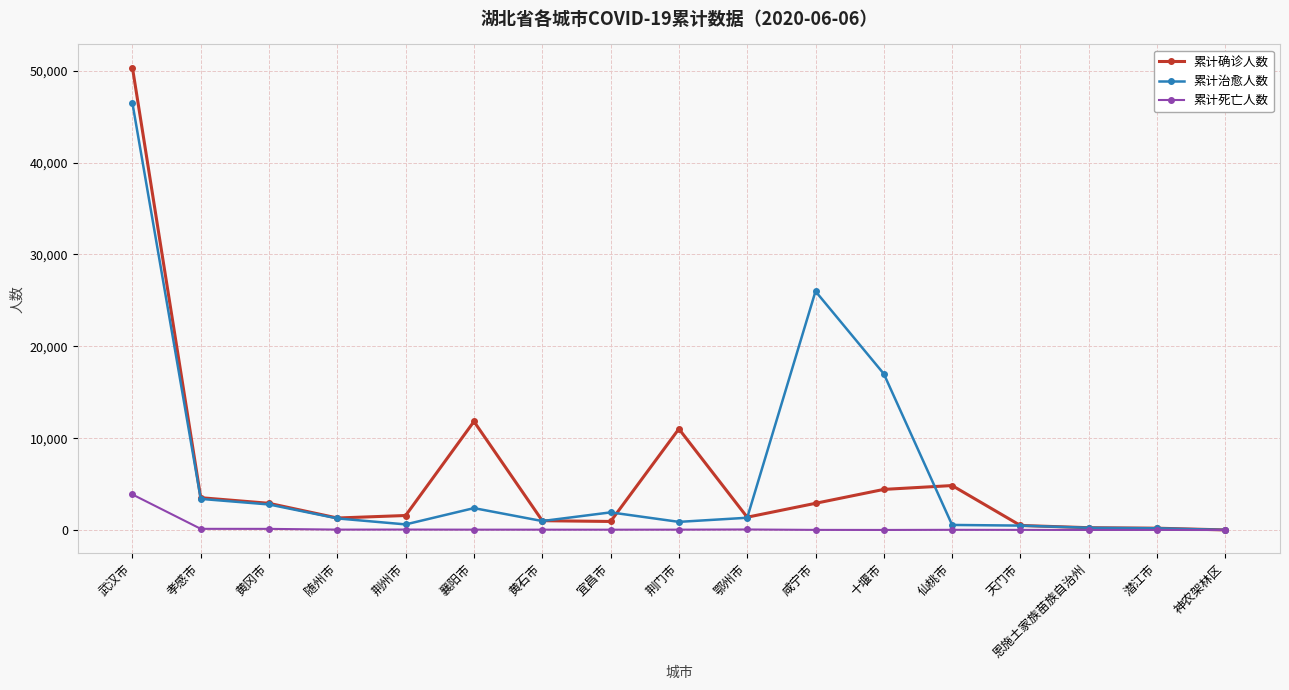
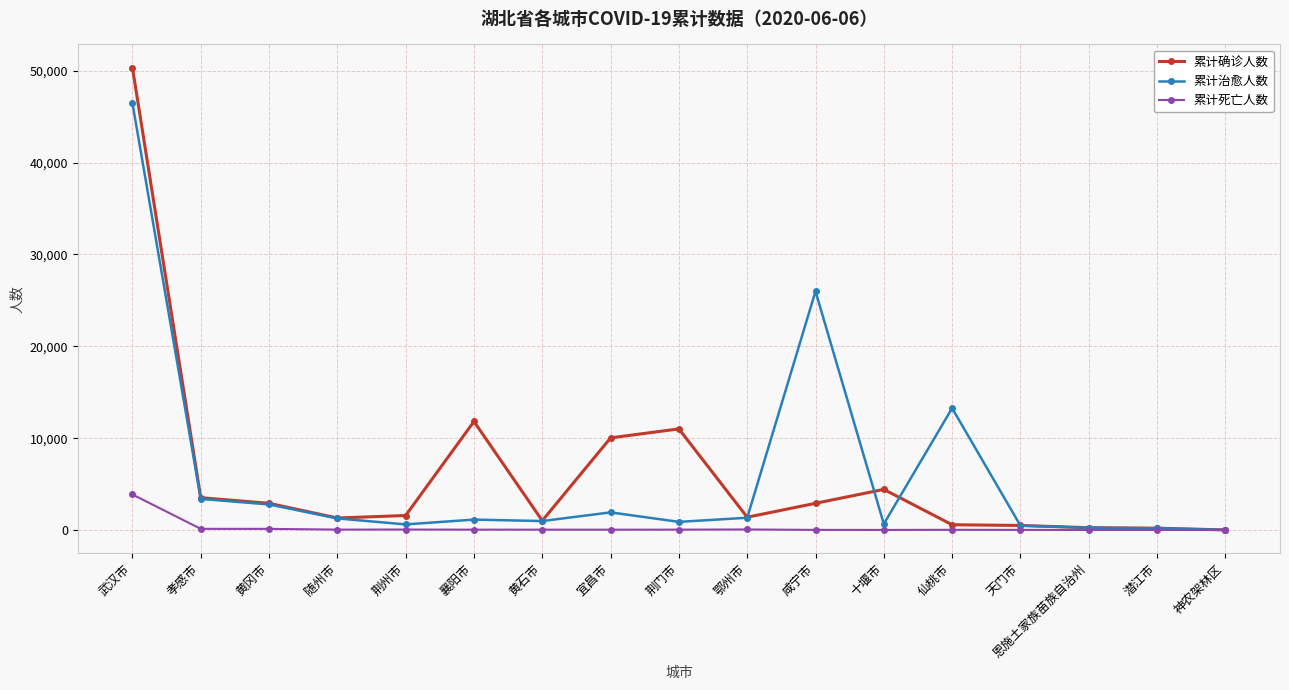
  {
    "累计确诊人数": {
      "武汉市": "50,000",
      "荆州市": "2,000",
      "襄阳市": "12,000",
-     "宜昌市": "1,000",
+     "宜昌市": "10,000",
      "荆门市": "11,000",
      "咸宁市": "3,000",
      "十堰市": "4,000",
-     "仙桃市": "5,000"
+     "仙桃市": "1,000"
    },
    "累计治愈人数": {
      "武汉市": "46,000",
      "荆州市": "1,000",
-     "襄阳市": "2,000",
+     "襄阳市": "1,000",
      "宜昌市": "2,000",
      "荆门市": "1,000",
      "咸宁市": "26,000",
-     "十堰市": "17,000",
-     "仙桃市": "1,000"
+     "十堰市": "1,000",
+     "仙桃市": "13,000"
    },
    "累计死亡人数": {
      "武汉市": "4,000",
      "孝感市": "0",
      "黄冈市": "0",
      "随州市": "0",
      "荆州市": "0",
      "襄阳市": "0",
      "黄石市": "0",
      "宜昌市": "0",
      "荆门市": "0",
      "鄂州市": "0",
      "咸宁市": "0",
      "十堰市": "0",
      "仙桃市": "0",
      "天门市": "0"
    }
  }
